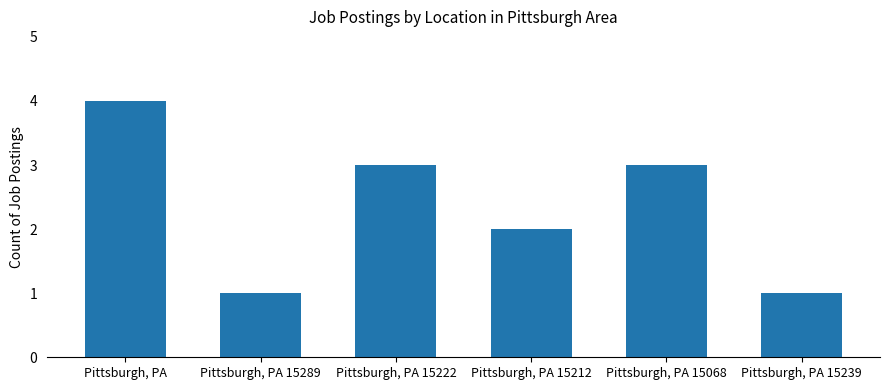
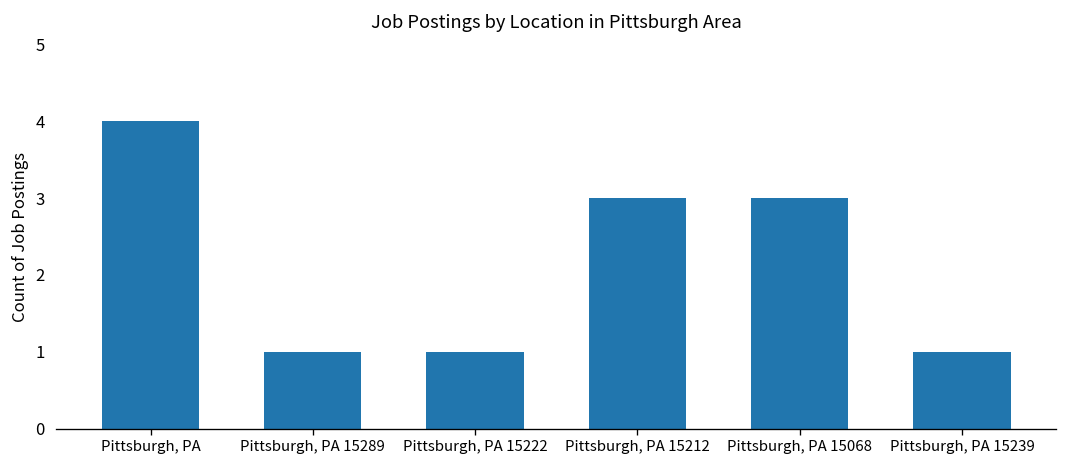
  {
    "Pittsburgh, PA": 4,
    "Pittsburgh, PA 15289": 1,
-   "Pittsburgh, PA 15222": 3,
-   "Pittsburgh, PA 15212": 2,
+   "Pittsburgh, PA 15222": 1,
+   "Pittsburgh, PA 15212": 3,
    "Pittsburgh, PA 15068": 3,
    "Pittsburgh, PA 15239": 1
  }
